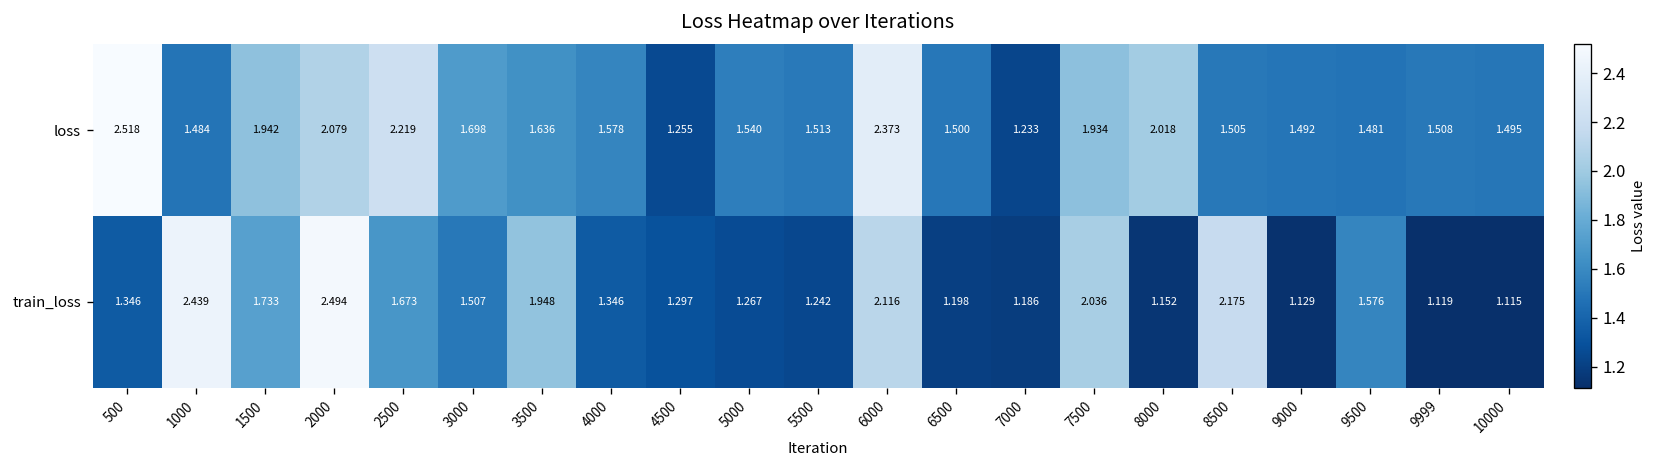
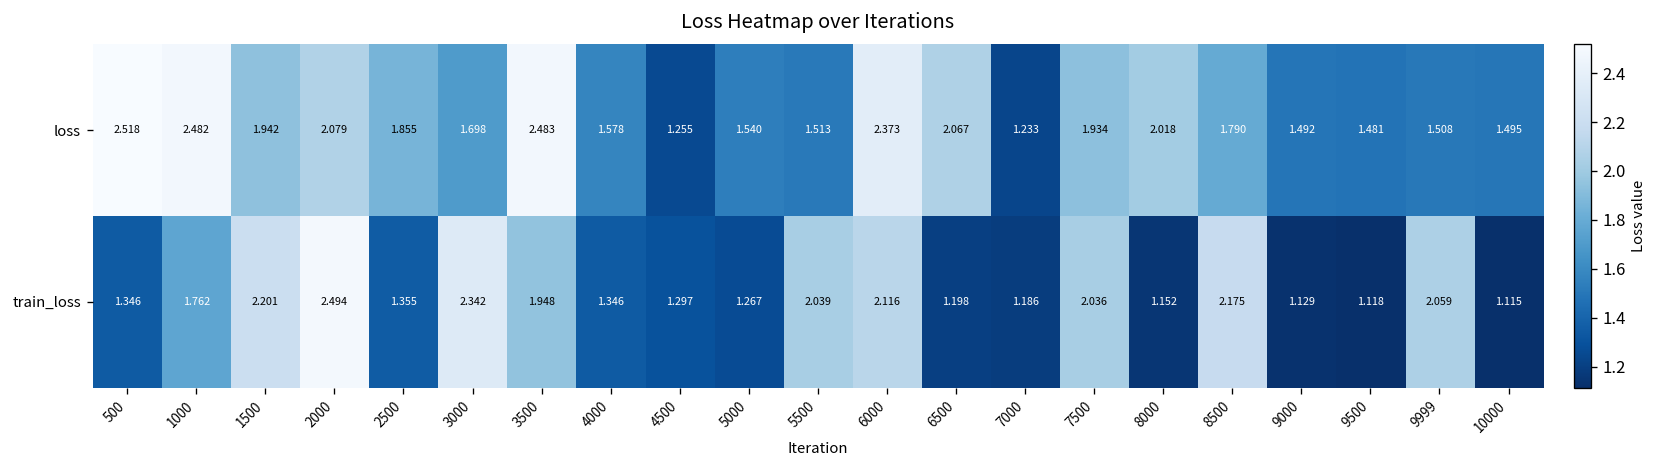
  {
    "loss": {
      "500": 2.518,
-     "1000": 1.484,
+     "1000": 2.482,
      "1500": 1.942,
      "2000": 2.079,
-     "2500": 2.219,
+     "2500": 1.855,
      "3000": 1.698,
-     "3500": 1.636,
+     "3500": 2.483,
      "4000": 1.578,
      "4500": 1.255,
      "5000": 1.540,
      "5500": 1.513,
      "6000": 2.373,
-     "6500": 1.500,
+     "6500": 2.067,
      "7000": 1.233,
      "7500": 1.934,
      "8000": 2.018,
-     "8500": 1.505,
+     "8500": 1.790,
      "9000": 1.492,
      "9500": 1.481,
      "9999": 1.508,
      "10000": 1.495
    },
    "train_loss": {
      "500": 1.346,
-     "1000": 2.439,
-     "1500": 1.733,
+     "1000": 1.762,
+     "1500": 2.201,
      "2000": 2.494,
-     "2500": 1.673,
-     "3000": 1.507,
+     "2500": 1.355,
+     "3000": 2.342,
      "3500": 1.948,
      "4000": 1.346,
      "4500": 1.297,
      "5000": 1.267,
-     "5500": 1.242,
+     "5500": 2.039,
      "6000": 2.116,
      "6500": 1.198,
      "7000": 1.186,
      "7500": 2.036,
      "8000": 1.152,
      "8500": 2.175,
      "9000": 1.129,
-     "9500": 1.576,
-     "9999": 1.119,
+     "9500": 1.118,
+     "9999": 2.059,
      "10000": 1.115
    }
  }
